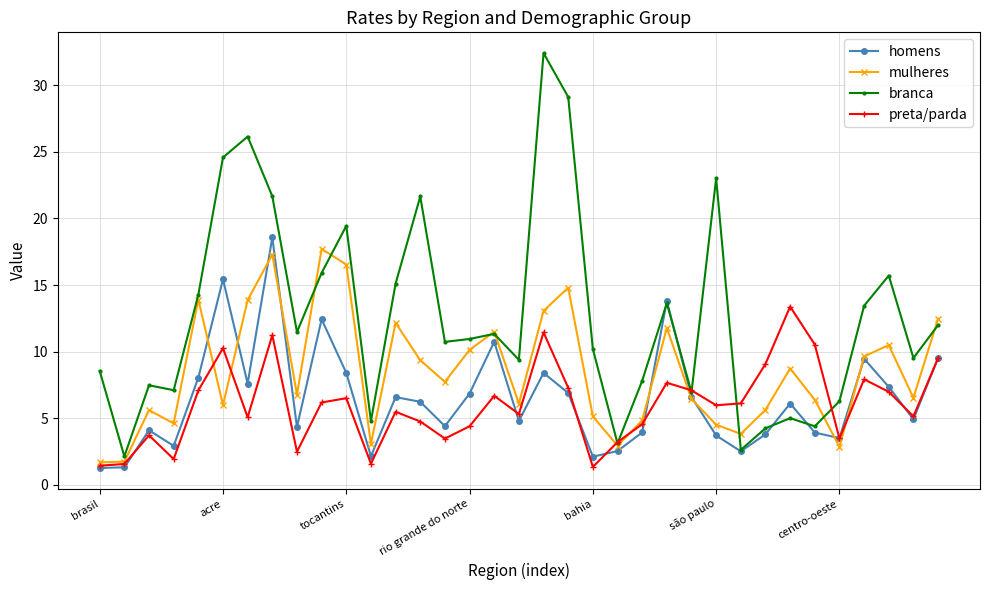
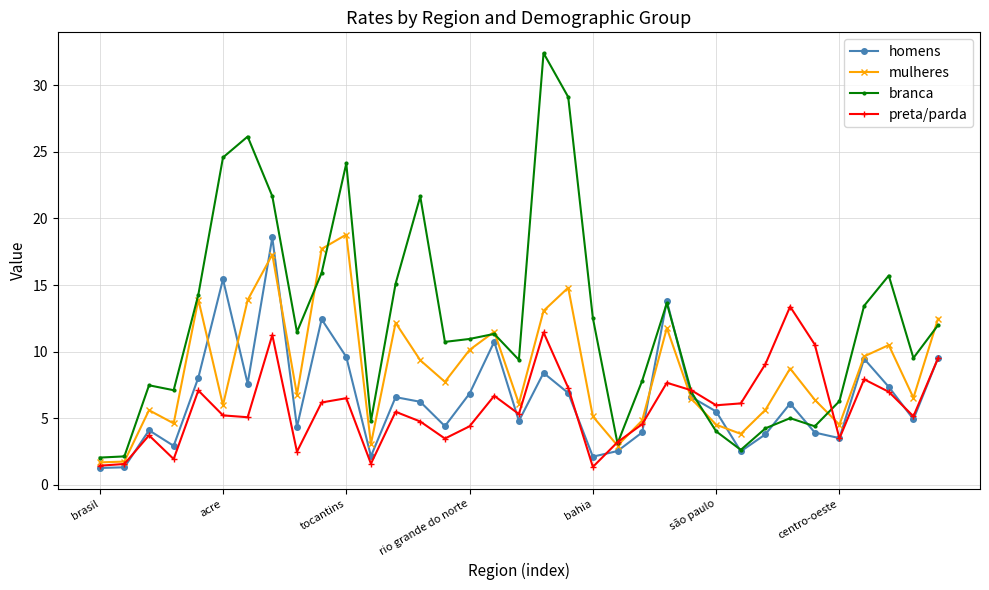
  {
    "homens": {
      "acre": 15.4,
-     "tocantins": 8.4,
+     "tocantins": 9.6,
      "rio grande do norte": 6.9,
      "bahia": 2.1,
-     "são paulo": 3.7
+     "são paulo": 5.5
    },
    "mulheres": {
      "brasil": 1.7,
      "acre": 6.0,
-     "tocantins": 16.5,
+     "tocantins": 18.8,
      "rio grande do norte": 10.1,
      "bahia": 5.1,
      "são paulo": 4.5,
-     "centro-oeste": 2.9
+     "centro-oeste": 4.5
    },
    "branca": {
-     "brasil": 8.6,
+     "brasil": 2.0,
      "acre": 24.6,
-     "tocantins": 19.4,
+     "tocantins": 24.1,
      "rio grande do norte": 11.0,
-     "bahia": 10.2,
-     "são paulo": 23.0,
+     "bahia": 12.5,
+     "são paulo": 4.0,
      "centro-oeste": 6.3
    },
    "preta/parda": {
-     "acre": 10.3,
+     "acre": 5.2,
      "tocantins": 6.5,
      "rio grande do norte": 4.4,
      "bahia": 1.3,
      "são paulo": 6.0
    }
  }
